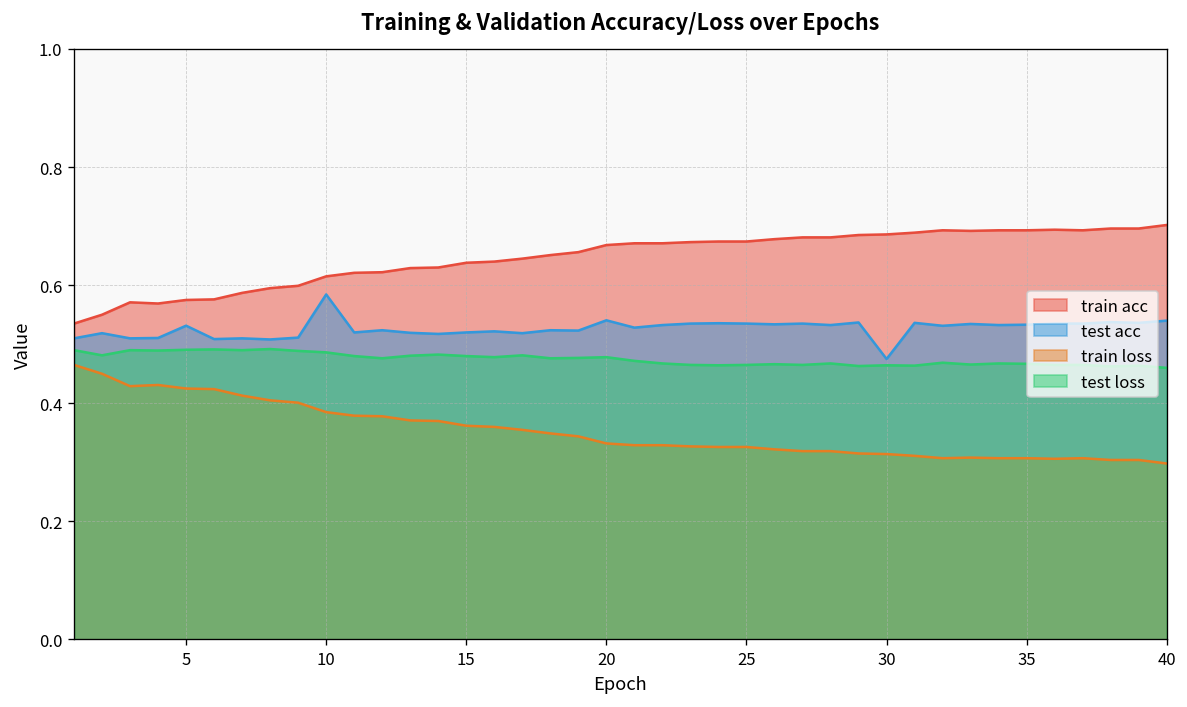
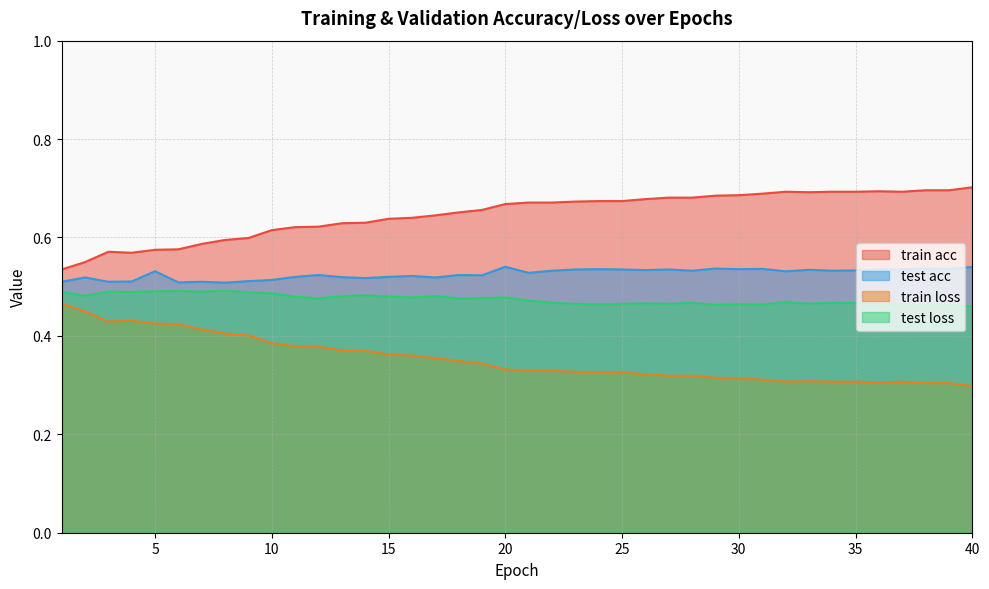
  {
    "test acc": {
      "5": 0.53,
-     "10": 0.58,
+     "10": 0.51,
      "15": 0.52,
      "20": 0.54,
      "25": 0.54,
-     "30": 0.47,
+     "30": 0.54,
      "35": 0.53,
      "40": 0.54
    },
    "test loss": {
      "5": 0.49,
      "10": 0.49,
      "15": 0.48,
      "20": 0.48,
      "25": 0.47,
      "30": 0.46,
      "35": 0.47,
      "40": 0.46
    }
  }
